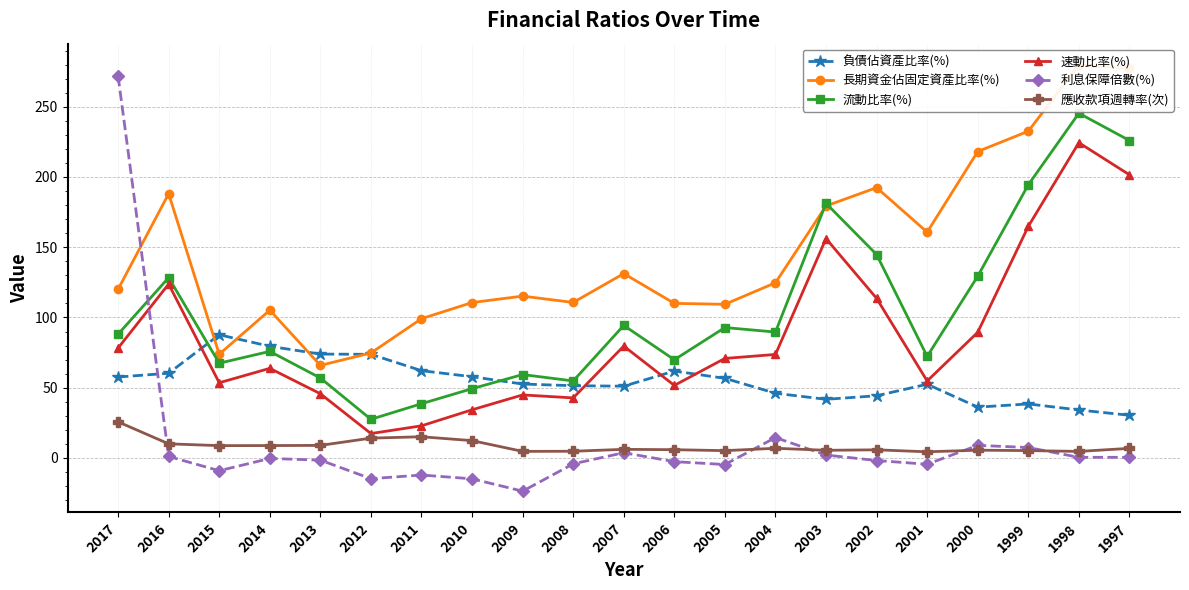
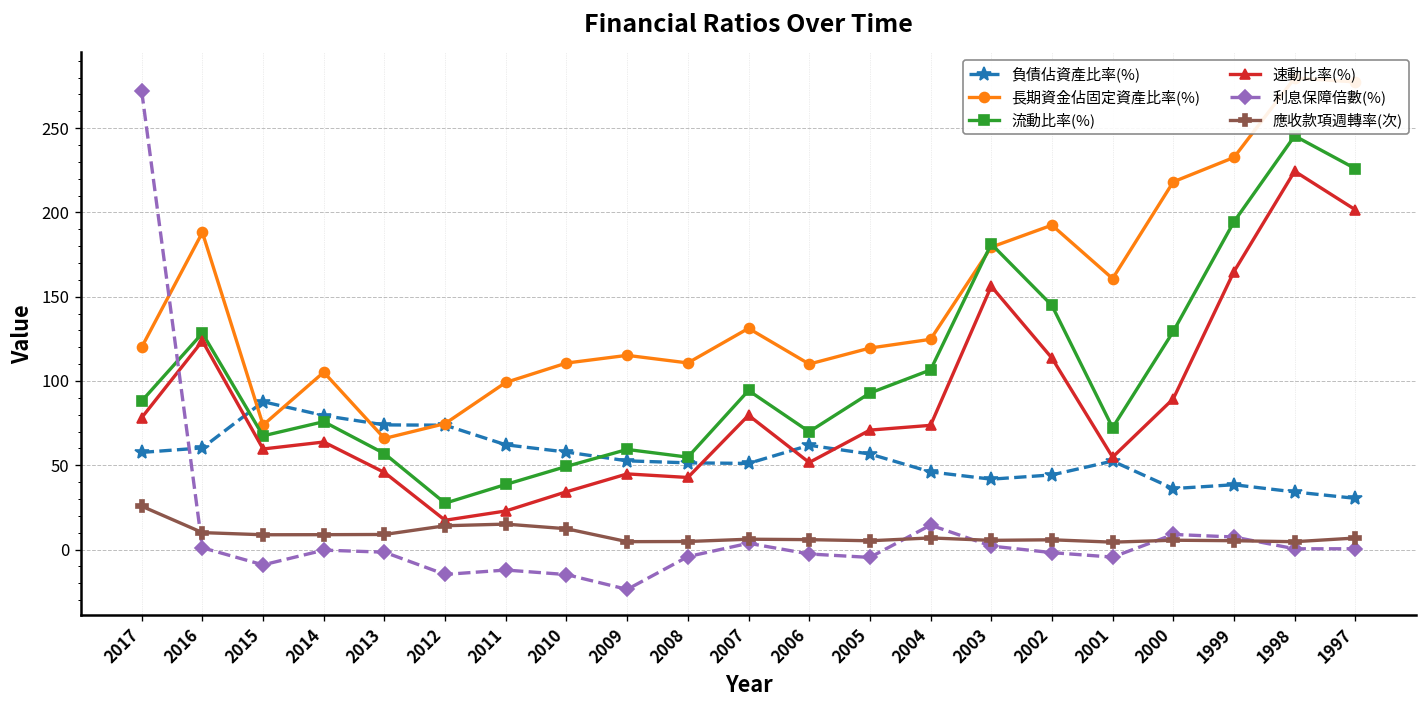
  {
    "負債佔資產比率(%)": {
      "2017": 58,
      "2016": 60,
      "2015": 88,
      "2014": 79,
      "2013": 74,
      "2011": 62,
      "2010": 58,
      "2009": 53,
      "2008": 51,
      "2007": 51,
      "2006": 62,
      "2005": 57,
      "2004": 46,
      "2003": 42,
      "2002": 44,
      "2001": 52,
      "2000": 36,
      "1999": 38,
      "1998": 34,
      "1997": 30
    },
    "長期資金佔固定資產比率(%)": {
      "2017": 120,
      "2016": 188,
      "2015": 74,
      "2014": 105,
      "2013": 66,
      "2011": 99,
      "2010": 111,
      "2009": 115,
      "2008": 111,
      "2007": 131,
      "2006": 110,
-     "2005": 109,
+     "2005": 120,
      "2004": 125,
      "2003": 179,
      "2002": 192,
      "2001": 161,
      "2000": 218,
      "1999": 233
    },
    "流動比率(%)": {
      "2017": 88,
      "2016": 128,
      "2015": 67,
      "2014": 76,
      "2013": 57,
      "2012": 28,
      "2011": 39,
      "2010": 49,
      "2009": 59,
      "2008": 55,
      "2007": 94,
      "2006": 70,
      "2005": 93,
-     "2004": 90,
+     "2004": 107,
      "2003": 181,
      "2002": 145,
      "2001": 72,
      "2000": 129,
      "1999": 194,
      "1998": 245,
      "1997": 226
    },
    "速動比率(%)": {
      "2017": 78,
      "2016": 124,
-     "2015": 54,
+     "2015": 60,
      "2014": 64,
      "2013": 46,
      "2012": 17,
      "2011": 23,
      "2010": 34,
      "2009": 45,
      "2008": 43,
      "2007": 80,
      "2006": 52,
      "2005": 71,
      "2004": 74,
      "2003": 156,
      "2002": 114,
      "2001": 55,
      "2000": 89,
      "1999": 165,
      "1998": 224,
      "1997": 202
    },
    "利息保障倍數(%)": {
      "2017": 272,
      "2016": 1,
      "2015": -9,
      "2014": 0,
      "2013": -2,
      "2012": -15,
      "2011": -12,
      "2010": -15,
      "2009": -24,
      "2008": -4,
      "2007": 4,
      "2006": -3,
      "2005": -5,
      "2004": 14,
      "2003": 2,
      "2002": -2,
      "2001": -4,
      "2000": 9,
      "1999": 7,
      "1998": 0,
      "1997": 0
    },
    "應收款項週轉率(次)": {
      "2017": 26,
      "2016": 10,
      "2015": 9,
      "2014": 9,
      "2013": 9,
      "2012": 14,
      "2011": 15,
      "2010": 12,
      "2009": 5,
      "2008": 5,
      "2007": 6,
      "2006": 6,
      "2005": 5,
      "2004": 7,
      "2003": 5,
      "2002": 6,
      "2001": 4,
      "2000": 6,
      "1999": 5,
      "1998": 5,
      "1997": 7
    }
  }
